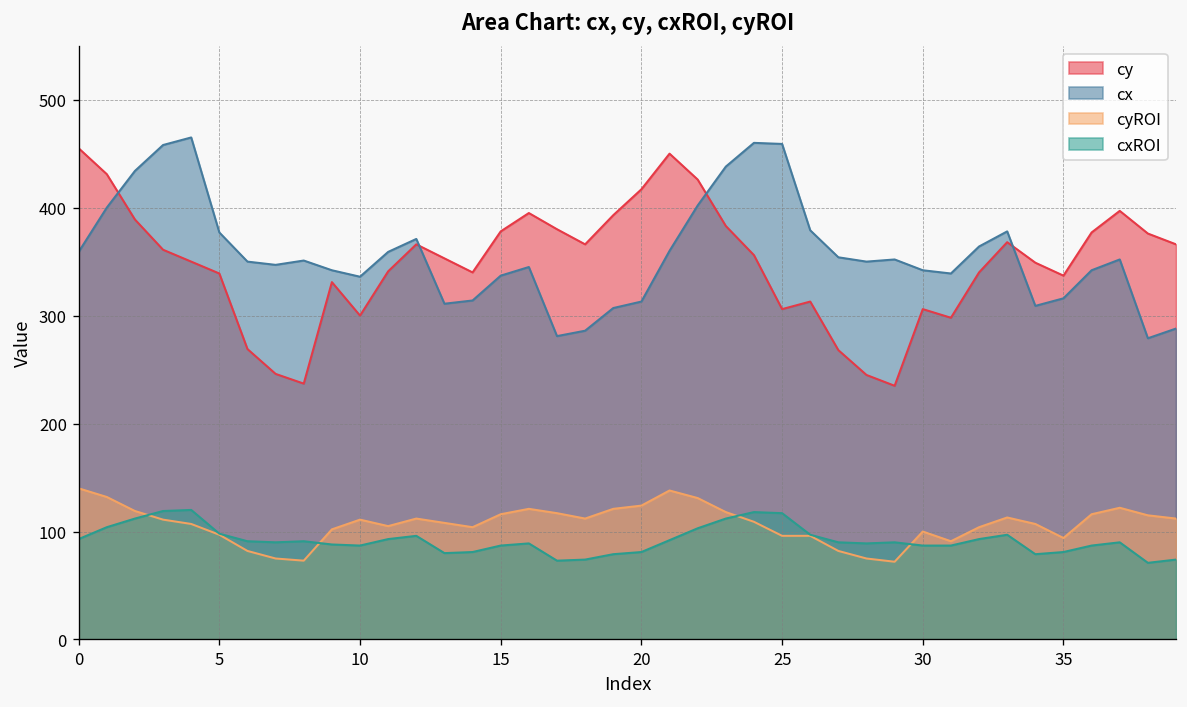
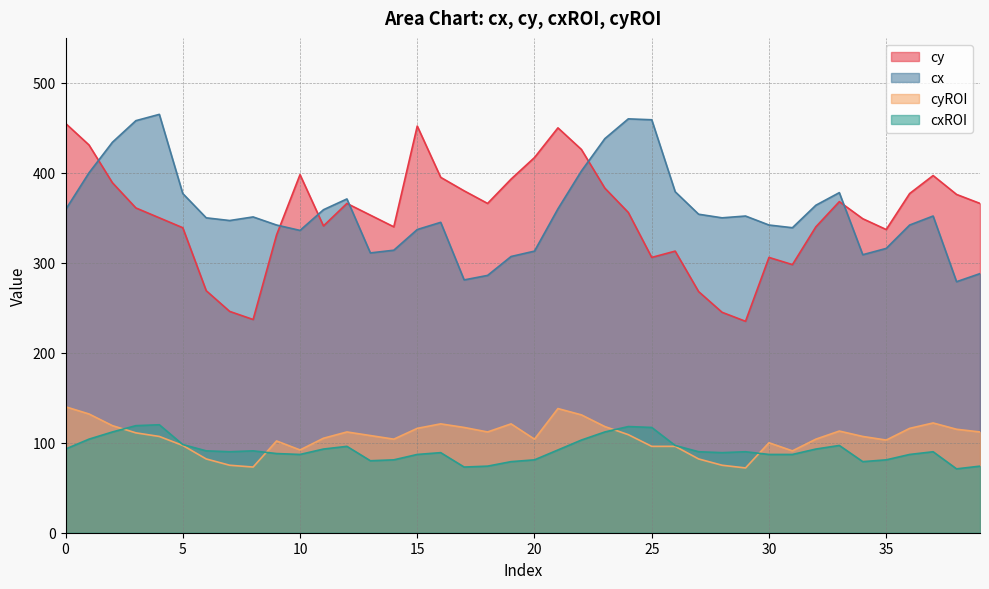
  {
    "cy": {
      "0": 460,
      "5": 340,
-     "10": 300,
-     "15": 380,
+     "10": 400,
+     "15": 450,
      "20": 420,
      "25": 310,
      "30": 310,
      "35": 340
    },
    "cyROI": {
      "0": 140,
-     "10": 110,
+     "10": 90,
      "15": 120,
-     "20": 120,
+     "20": 100,
      "25": 100,
      "30": 100,
-     "35": 90
+     "35": 100
    }
  }
